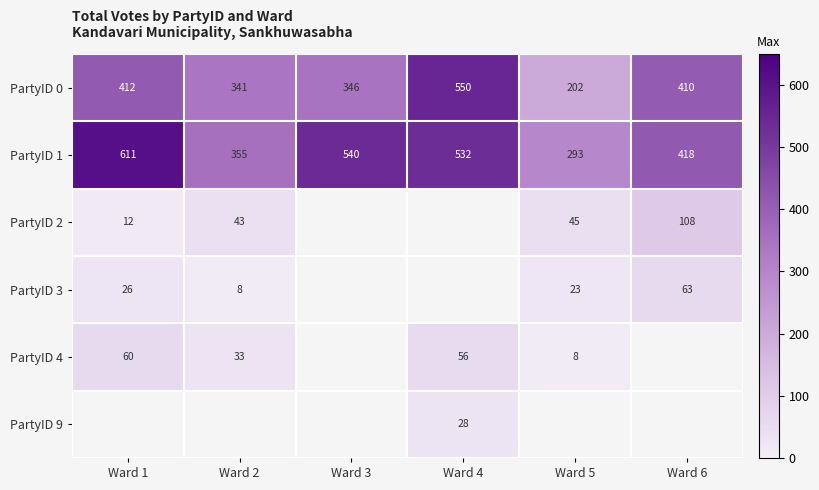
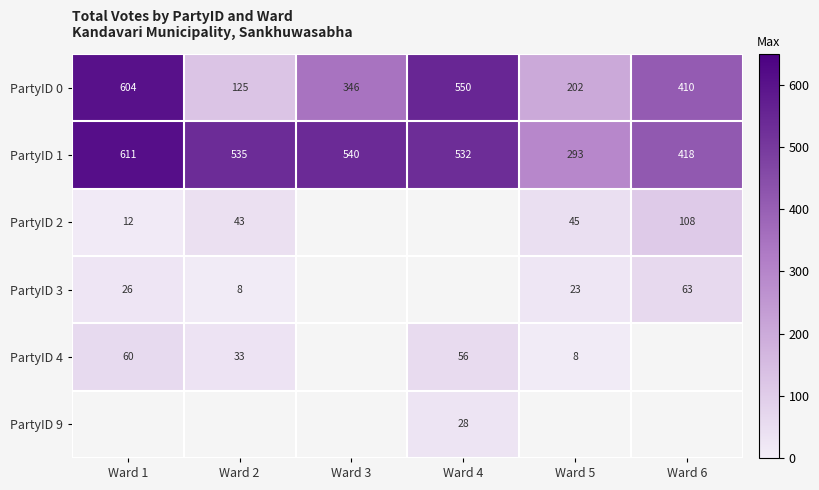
  {
    "PartyID 0": {
-     "Ward 1": 412,
-     "Ward 2": 341,
+     "Ward 1": 604,
+     "Ward 2": 125,
      "Ward 3": 346,
      "Ward 4": 550,
      "Ward 5": 202,
      "Ward 6": 410
    },
    "PartyID 1": {
      "Ward 1": 611,
-     "Ward 2": 355,
+     "Ward 2": 535,
      "Ward 3": 540,
      "Ward 4": 532,
      "Ward 5": 293,
      "Ward 6": 418
    },
    "PartyID 2": {
      "Ward 1": 12,
      "Ward 2": 43,
      "Ward 5": 45,
      "Ward 6": 108
    },
    "PartyID 3": {
      "Ward 1": 26,
      "Ward 2": 8,
      "Ward 5": 23,
      "Ward 6": 63
    },
    "PartyID 4": {
      "Ward 1": 60,
      "Ward 2": 33,
      "Ward 4": 56,
      "Ward 5": 8
    },
    "PartyID 9": {
      "Ward 4": 28
    }
  }
